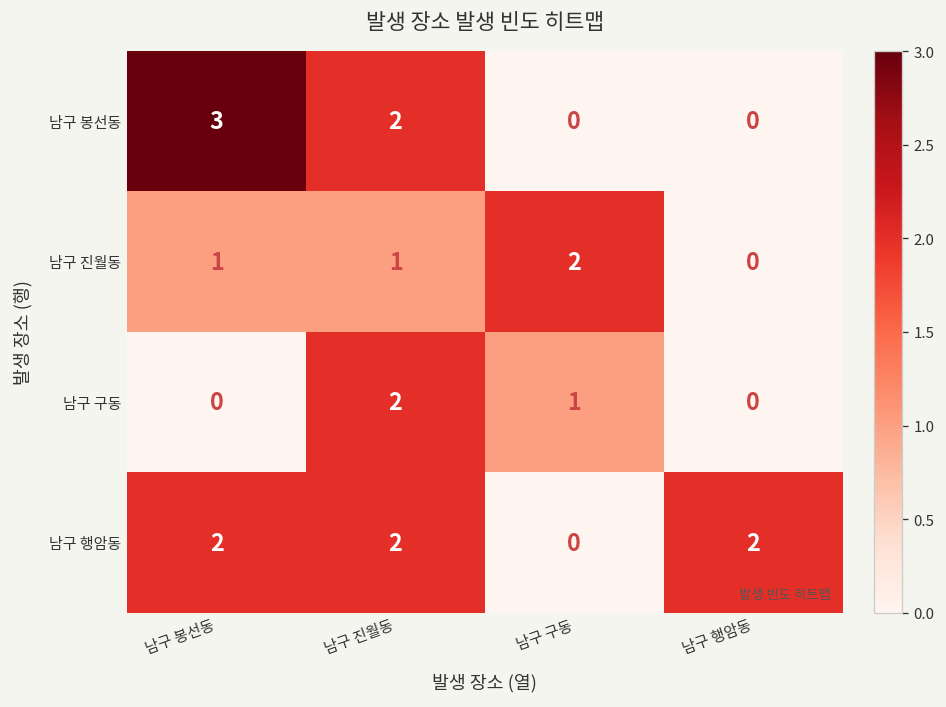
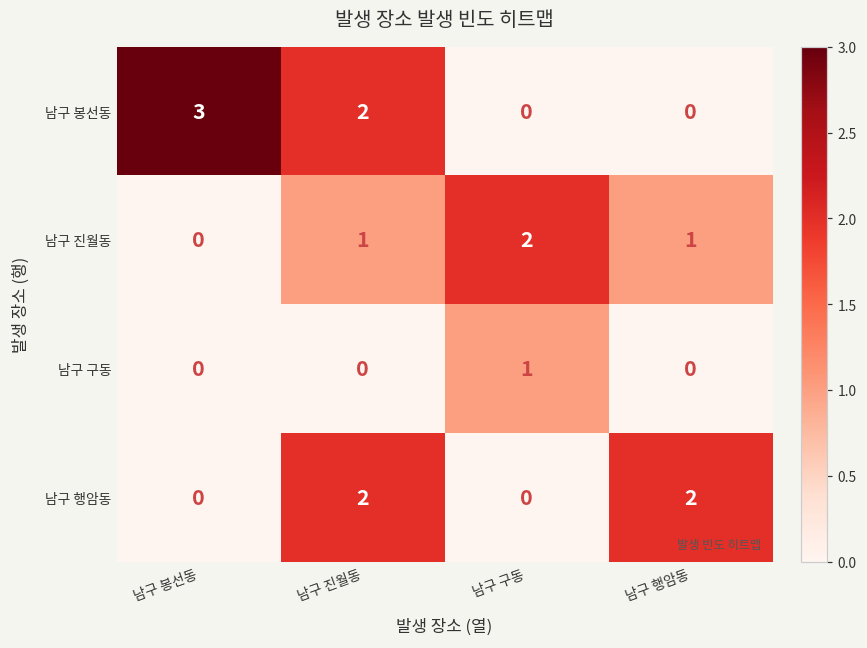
  {
    "남구 봉선동": {
      "남구 봉선동": 3,
      "남구 진월동": 2,
      "남구 구동": 0,
      "남구 행암동": 0
    },
    "남구 진월동": {
-     "남구 봉선동": 1,
+     "남구 봉선동": 0,
      "남구 진월동": 1,
      "남구 구동": 2,
-     "남구 행암동": 0
+     "남구 행암동": 1
    },
    "남구 구동": {
      "남구 봉선동": 0,
-     "남구 진월동": 2,
+     "남구 진월동": 0,
      "남구 구동": 1,
      "남구 행암동": 0
    },
    "남구 행암동": {
-     "남구 봉선동": 2,
+     "남구 봉선동": 0,
      "남구 진월동": 2,
      "남구 구동": 0,
      "남구 행암동": 2
    }
  }
